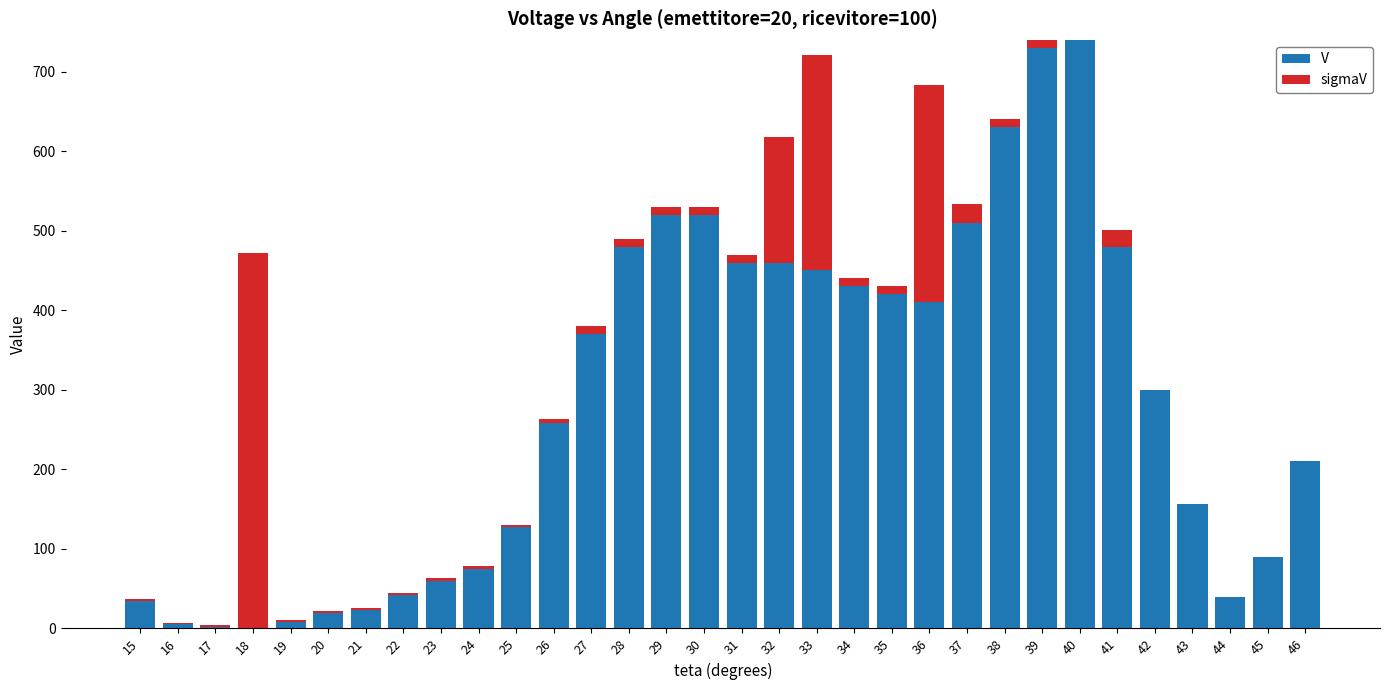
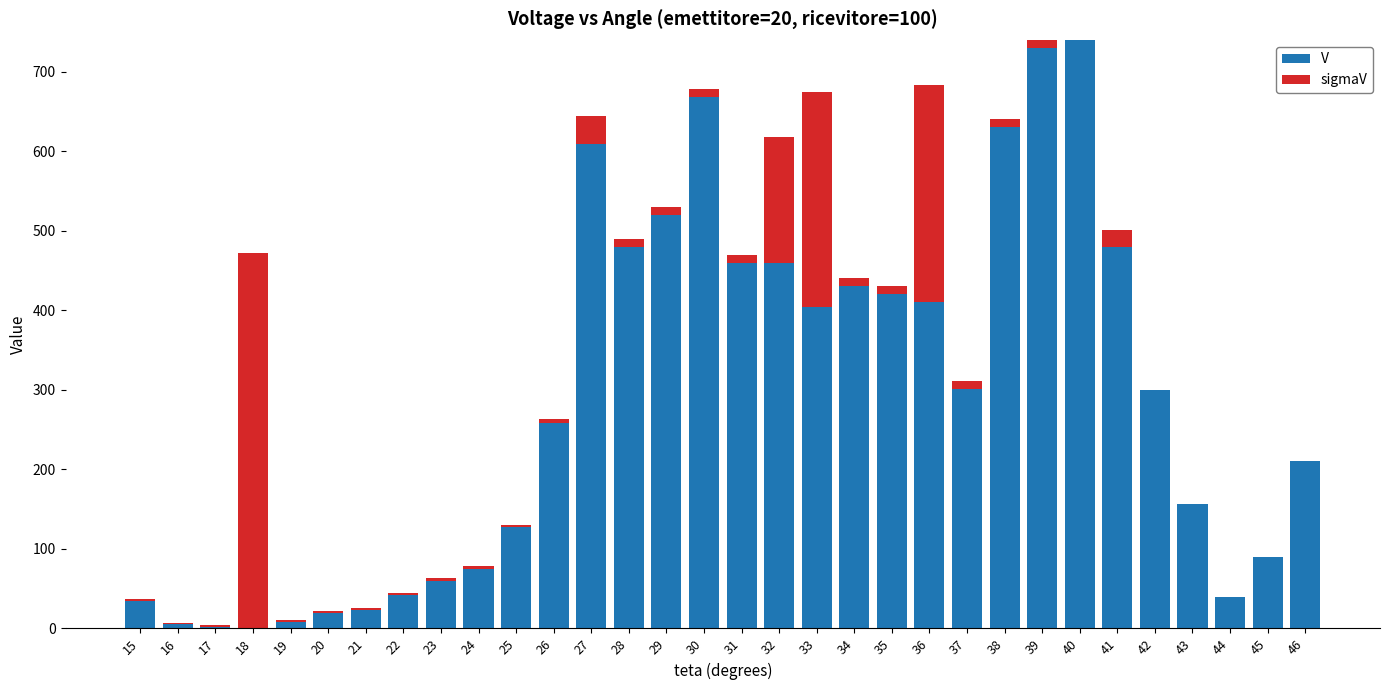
  {
    "V": {
      "15": 30,
      "16": 10,
      "19": 10,
      "20": 20,
      "21": 20,
      "22": 40,
      "23": 60,
      "24": 80,
      "25": 130,
      "26": 260,
-     "27": 370,
+     "27": 610,
      "28": 480,
      "29": 520,
-     "30": 520,
+     "30": 670,
      "31": 460,
      "32": 460,
-     "33": 450,
+     "33": 400,
      "34": 430,
      "35": 420,
      "36": 410,
-     "37": 510,
+     "37": 300,
      "38": 630,
      "39": 730,
      "40": 740,
      "41": 480,
      "42": 300,
      "43": 160,
      "44": 40,
      "45": 90,
      "46": 210
    },
    "sigmaV": {
      "18": 470,
      "24": 0,
      "26": 10,
-     "27": 10,
+     "27": 40,
      "28": 10,
      "29": 10,
      "30": 10,
      "31": 10,
      "32": 160,
      "33": 270,
      "34": 10,
      "35": 10,
      "36": 270,
-     "37": 20,
+     "37": 10,
      "38": 10,
      "39": 10,
      "40": 0,
      "41": 20,
      "42": 0,
      "43": 0,
      "44": 0,
      "45": 0,
      "46": 0
    }
  }
